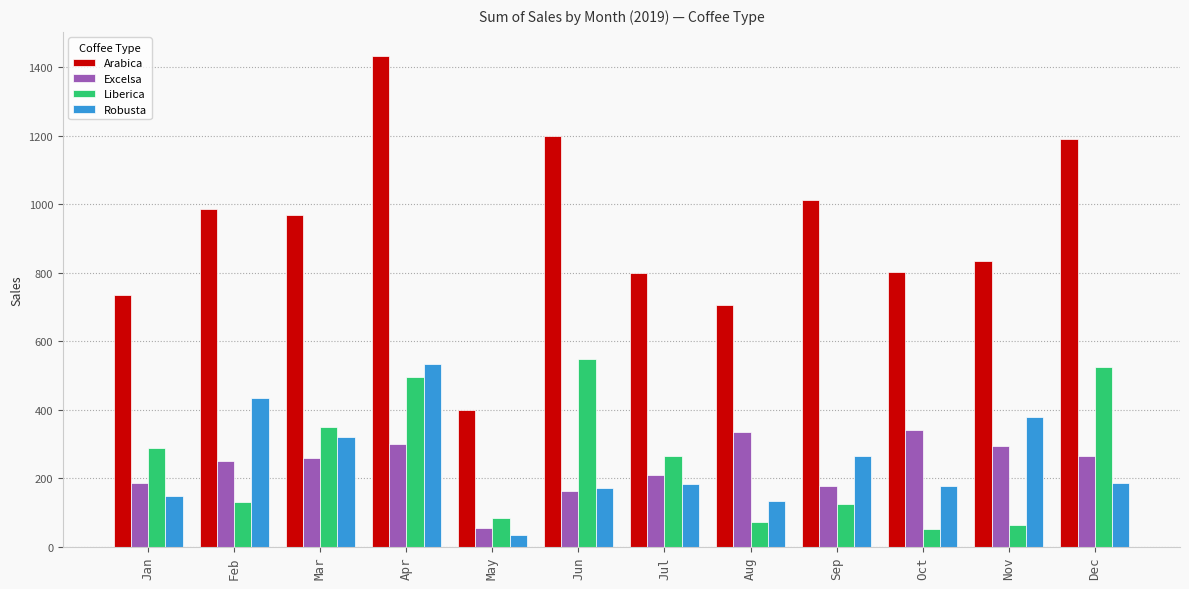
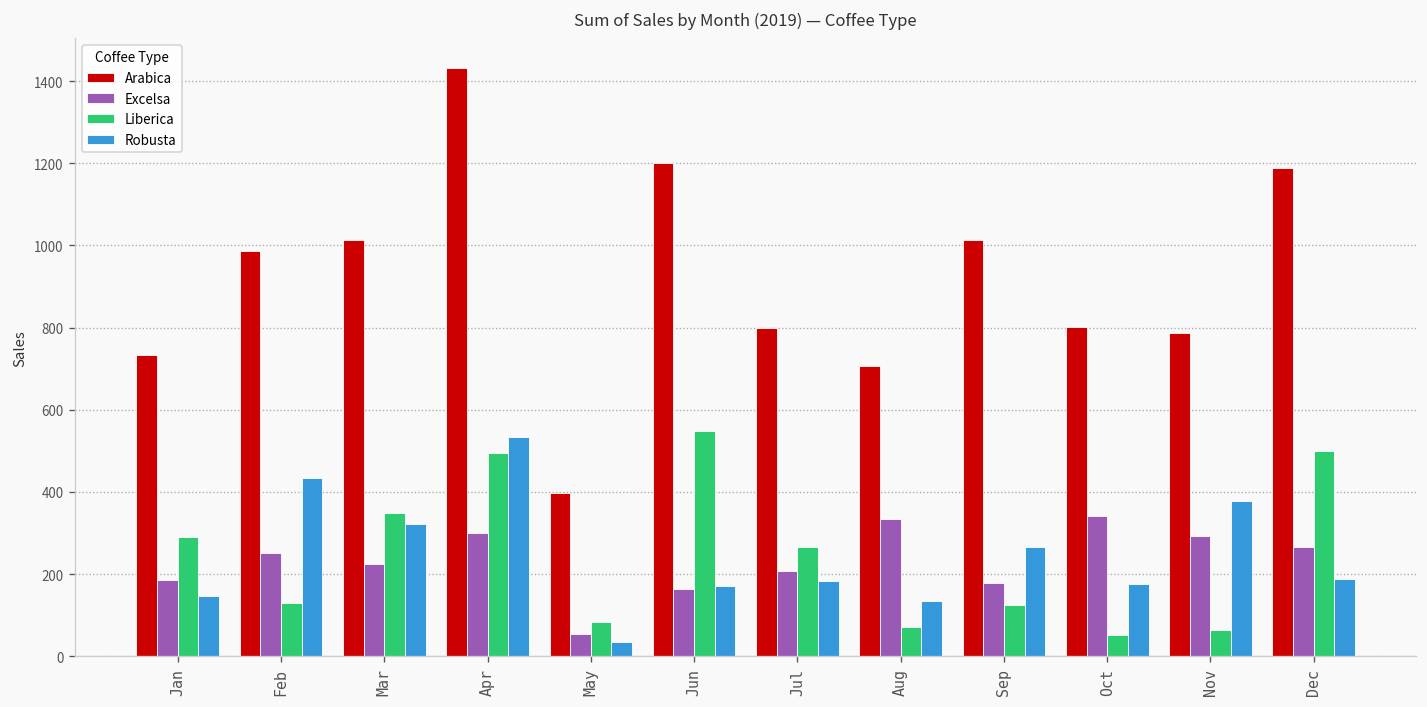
  {
    "Arabica": {
      "Jan": 730,
      "Feb": 990,
-     "Mar": 970,
+     "Mar": 1010,
      "Apr": 1430,
      "May": 400,
      "Jun": 1200,
      "Jul": 800,
      "Aug": 710,
      "Sep": 1010,
      "Oct": 800,
-     "Nov": 840,
+     "Nov": 790,
      "Dec": 1190
    },
    "Excelsa": {
      "Jan": 190,
      "Feb": 250,
-     "Mar": 260,
+     "Mar": 220,
      "Apr": 300,
      "May": 50,
      "Jun": 160,
      "Jul": 210,
      "Aug": 330,
      "Sep": 180,
      "Oct": 340,
      "Nov": 290,
      "Dec": 270
    },
    "Liberica": {
      "Jan": 290,
      "Feb": 130,
      "Mar": 350,
      "Apr": 500,
      "May": 80,
      "Jun": 550,
      "Jul": 270,
      "Aug": 70,
      "Sep": 120,
      "Oct": 50,
      "Nov": 60,
-     "Dec": 530
+     "Dec": 500
    },
    "Robusta": {
      "Jan": 150,
      "Feb": 430,
      "Mar": 320,
      "Apr": 530,
      "May": 30,
      "Jun": 170,
      "Jul": 180,
      "Aug": 130,
      "Sep": 270,
      "Oct": 180,
      "Nov": 380,
      "Dec": 190
    }
  }
